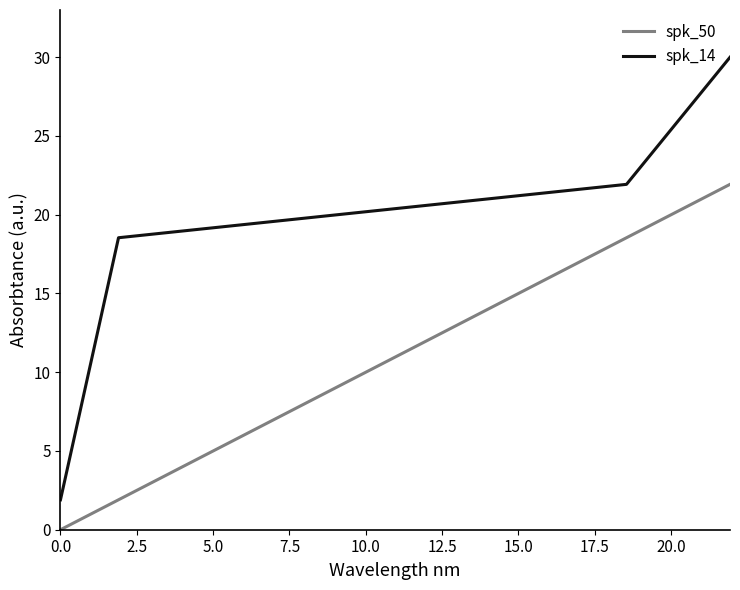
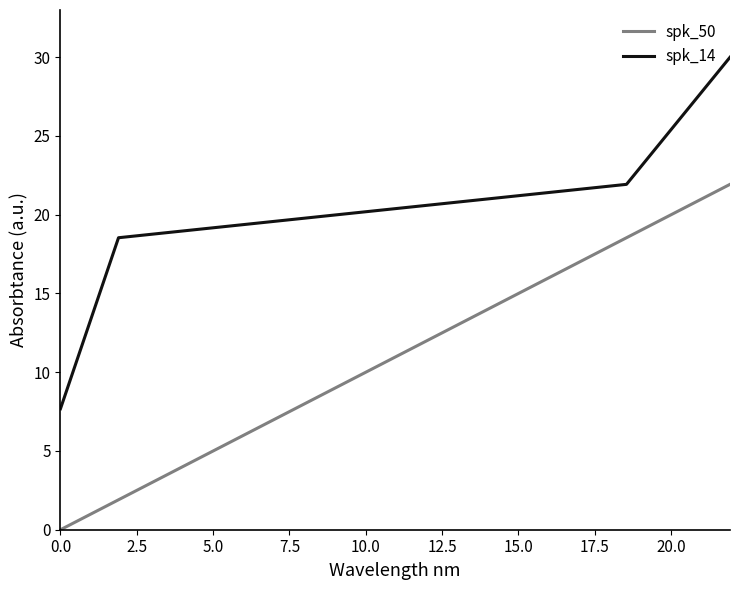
  {
    "spk_50": {
      "0.0": 0.0
    },
    "spk_14": {
-     "0.0": 1.9
+     "0.0": 7.7
    }
  }
